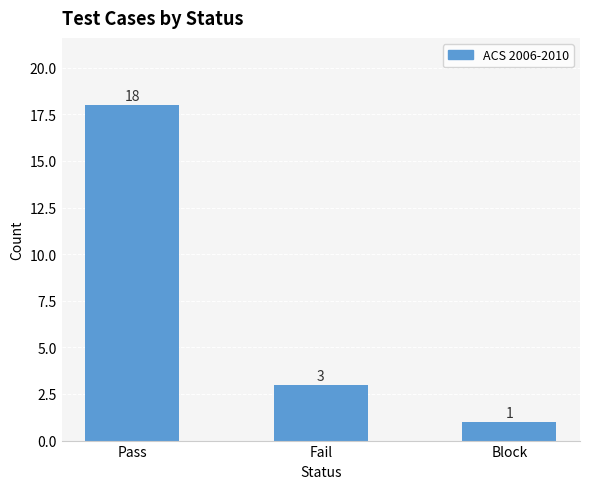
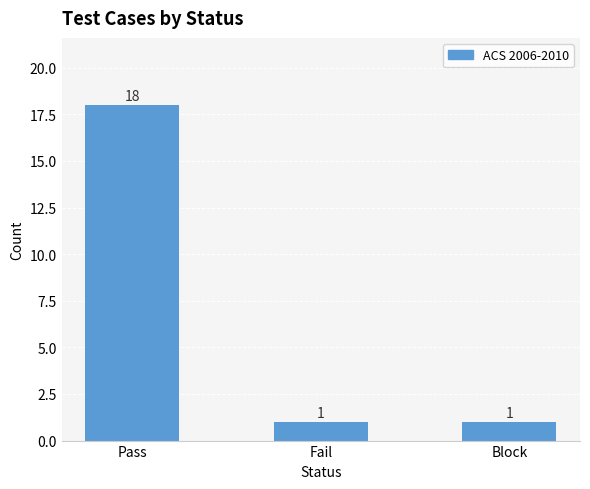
  {
    "Pass": 18,
-   "Fail": 3,
+   "Fail": 1,
    "Block": 1
  }
